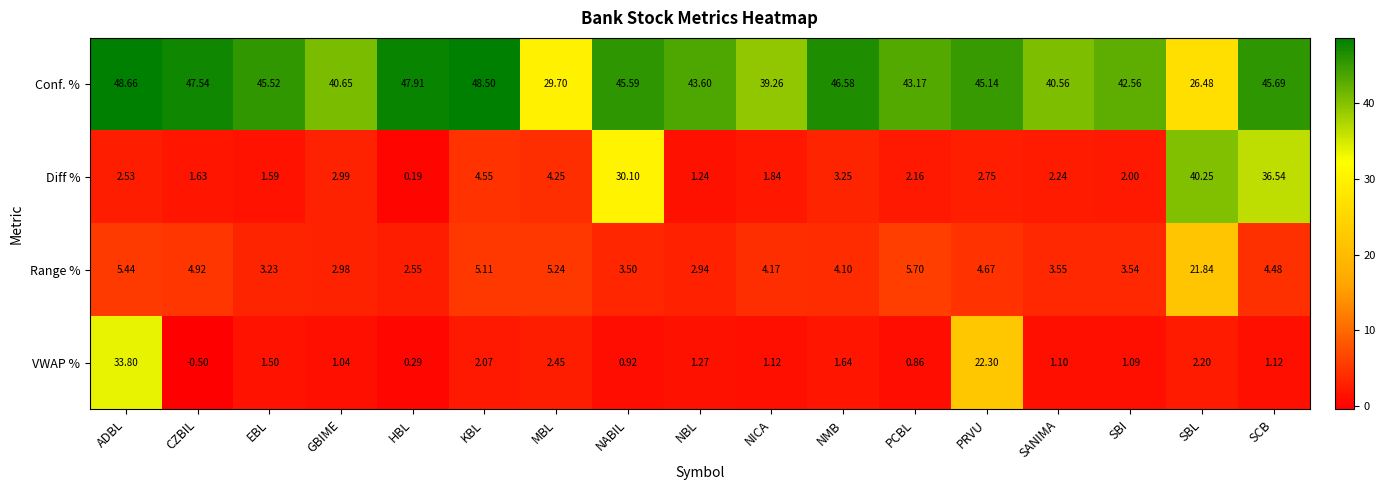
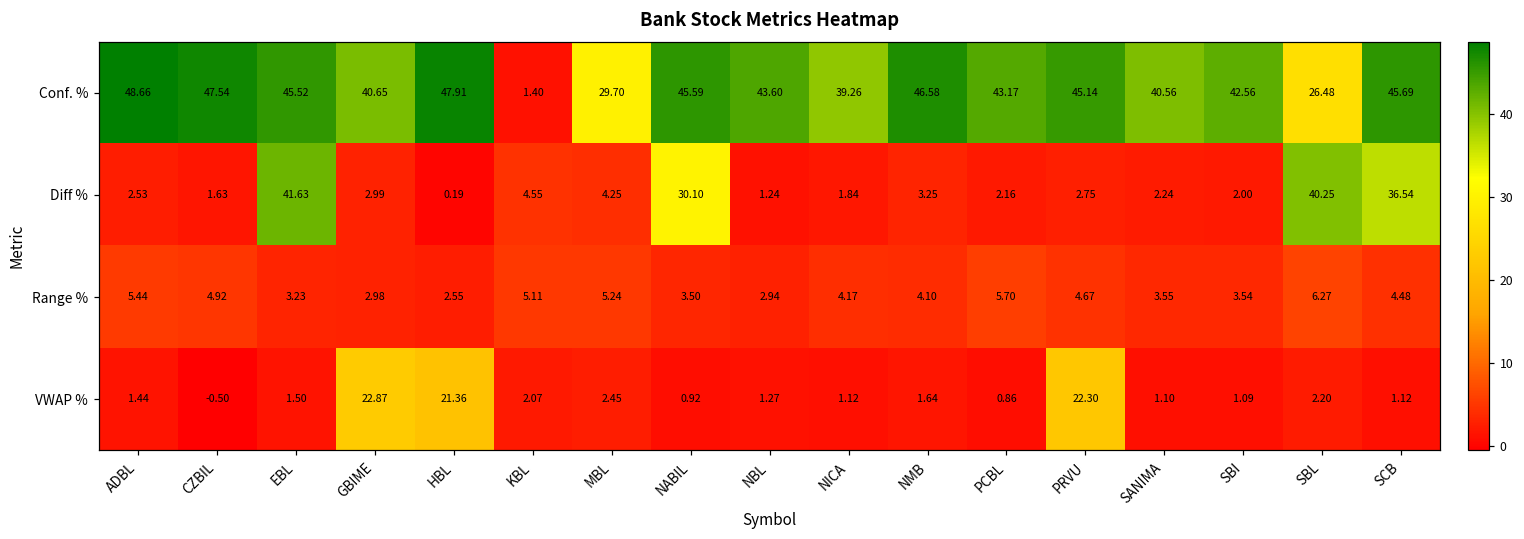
  {
    "Conf. %": {
      "ADBL": 48.66,
      "CZBIL": 47.54,
      "EBL": 45.52,
      "GBIME": 40.65,
      "HBL": 47.91,
-     "KBL": 48.50,
+     "KBL": 1.40,
      "MBL": 29.70,
      "NABIL": 45.59,
      "NBL": 43.60,
      "NICA": 39.26,
      "NMB": 46.58,
      "PCBL": 43.17,
      "PRVU": 45.14,
      "SANIMA": 40.56,
      "SBI": 42.56,
      "SBL": 26.48,
      "SCB": 45.69
    },
    "Diff %": {
      "ADBL": 2.53,
      "CZBIL": 1.63,
-     "EBL": 1.59,
+     "EBL": 41.63,
      "GBIME": 2.99,
      "HBL": 0.19,
      "KBL": 4.55,
      "MBL": 4.25,
      "NABIL": 30.10,
      "NBL": 1.24,
      "NICA": 1.84,
      "NMB": 3.25,
      "PCBL": 2.16,
      "PRVU": 2.75,
      "SANIMA": 2.24,
      "SBI": 2.00,
      "SBL": 40.25,
      "SCB": 36.54
    },
    "Range %": {
      "ADBL": 5.44,
      "CZBIL": 4.92,
      "EBL": 3.23,
      "GBIME": 2.98,
      "HBL": 2.55,
      "KBL": 5.11,
      "MBL": 5.24,
      "NABIL": 3.50,
      "NBL": 2.94,
      "NICA": 4.17,
      "NMB": 4.10,
      "PCBL": 5.70,
      "PRVU": 4.67,
      "SANIMA": 3.55,
      "SBI": 3.54,
-     "SBL": 21.84,
+     "SBL": 6.27,
      "SCB": 4.48
    },
    "VWAP %": {
-     "ADBL": 33.80,
+     "ADBL": 1.44,
      "CZBIL": -0.50,
      "EBL": 1.50,
-     "GBIME": 1.04,
-     "HBL": 0.29,
+     "GBIME": 22.87,
+     "HBL": 21.36,
      "KBL": 2.07,
      "MBL": 2.45,
      "NABIL": 0.92,
      "NBL": 1.27,
      "NICA": 1.12,
      "NMB": 1.64,
      "PCBL": 0.86,
      "PRVU": 22.30,
      "SANIMA": 1.10,
      "SBI": 1.09,
      "SBL": 2.20,
      "SCB": 1.12
    }
  }
